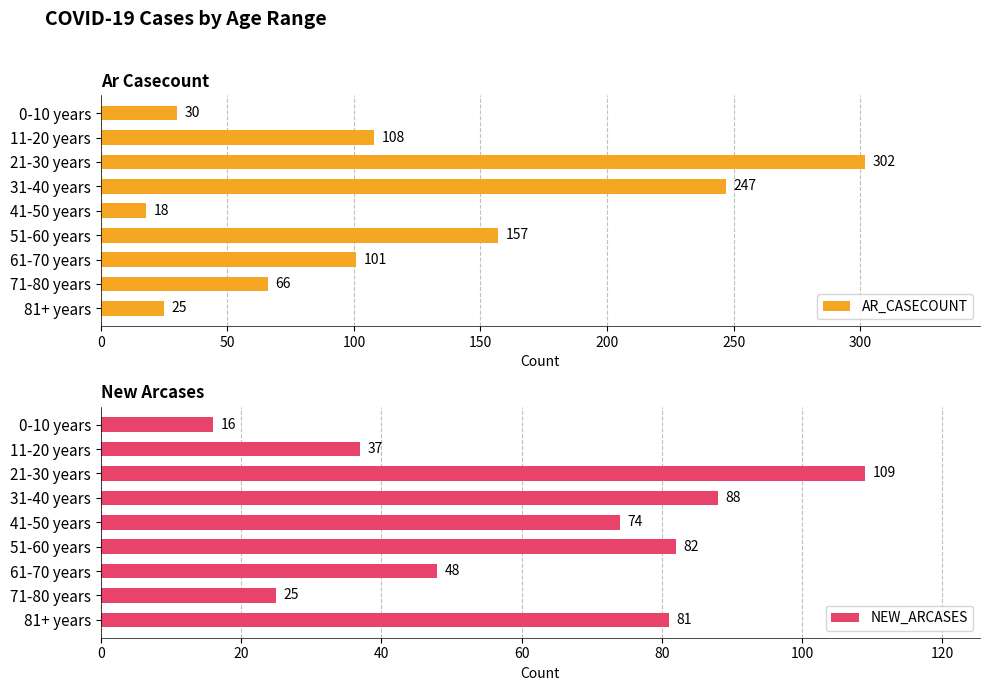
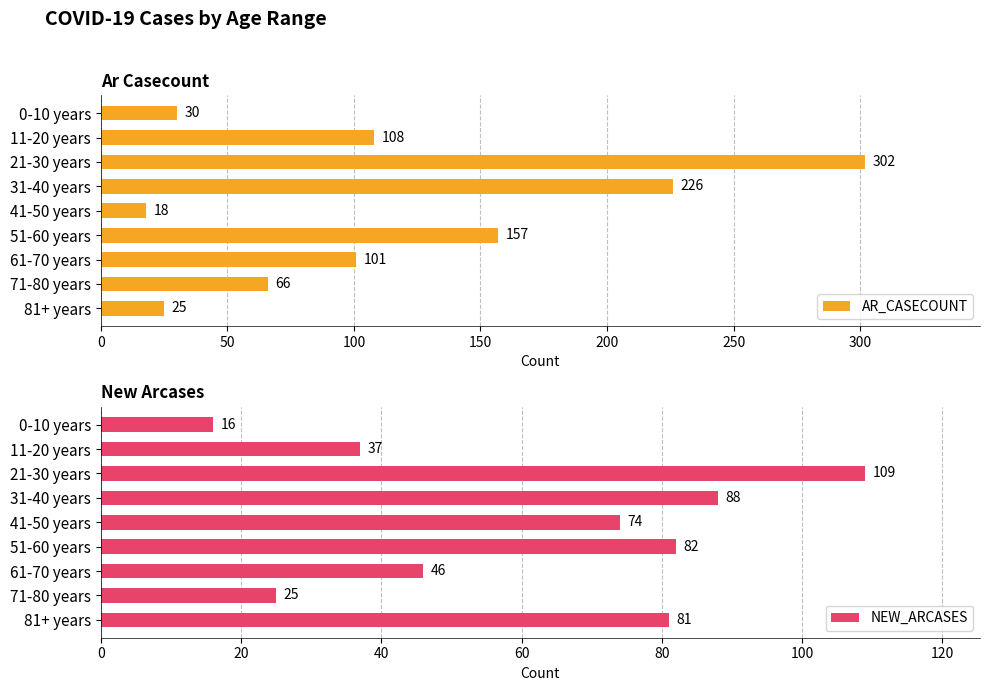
  {
    "Ar Casecount": {
      "0-10 years": 30,
      "11-20 years": 108,
      "21-30 years": 302,
-     "31-40 years": 247,
+     "31-40 years": 226,
      "41-50 years": 18,
      "51-60 years": 157,
      "61-70 years": 101,
      "71-80 years": 66,
      "81+ years": 25
    },
    "New Arcases": {
      "0-10 years": 16,
      "11-20 years": 37,
      "21-30 years": 109,
      "31-40 years": 88,
      "41-50 years": 74,
      "51-60 years": 82,
-     "61-70 years": 48,
+     "61-70 years": 46,
      "71-80 years": 25,
      "81+ years": 81
    }
  }
